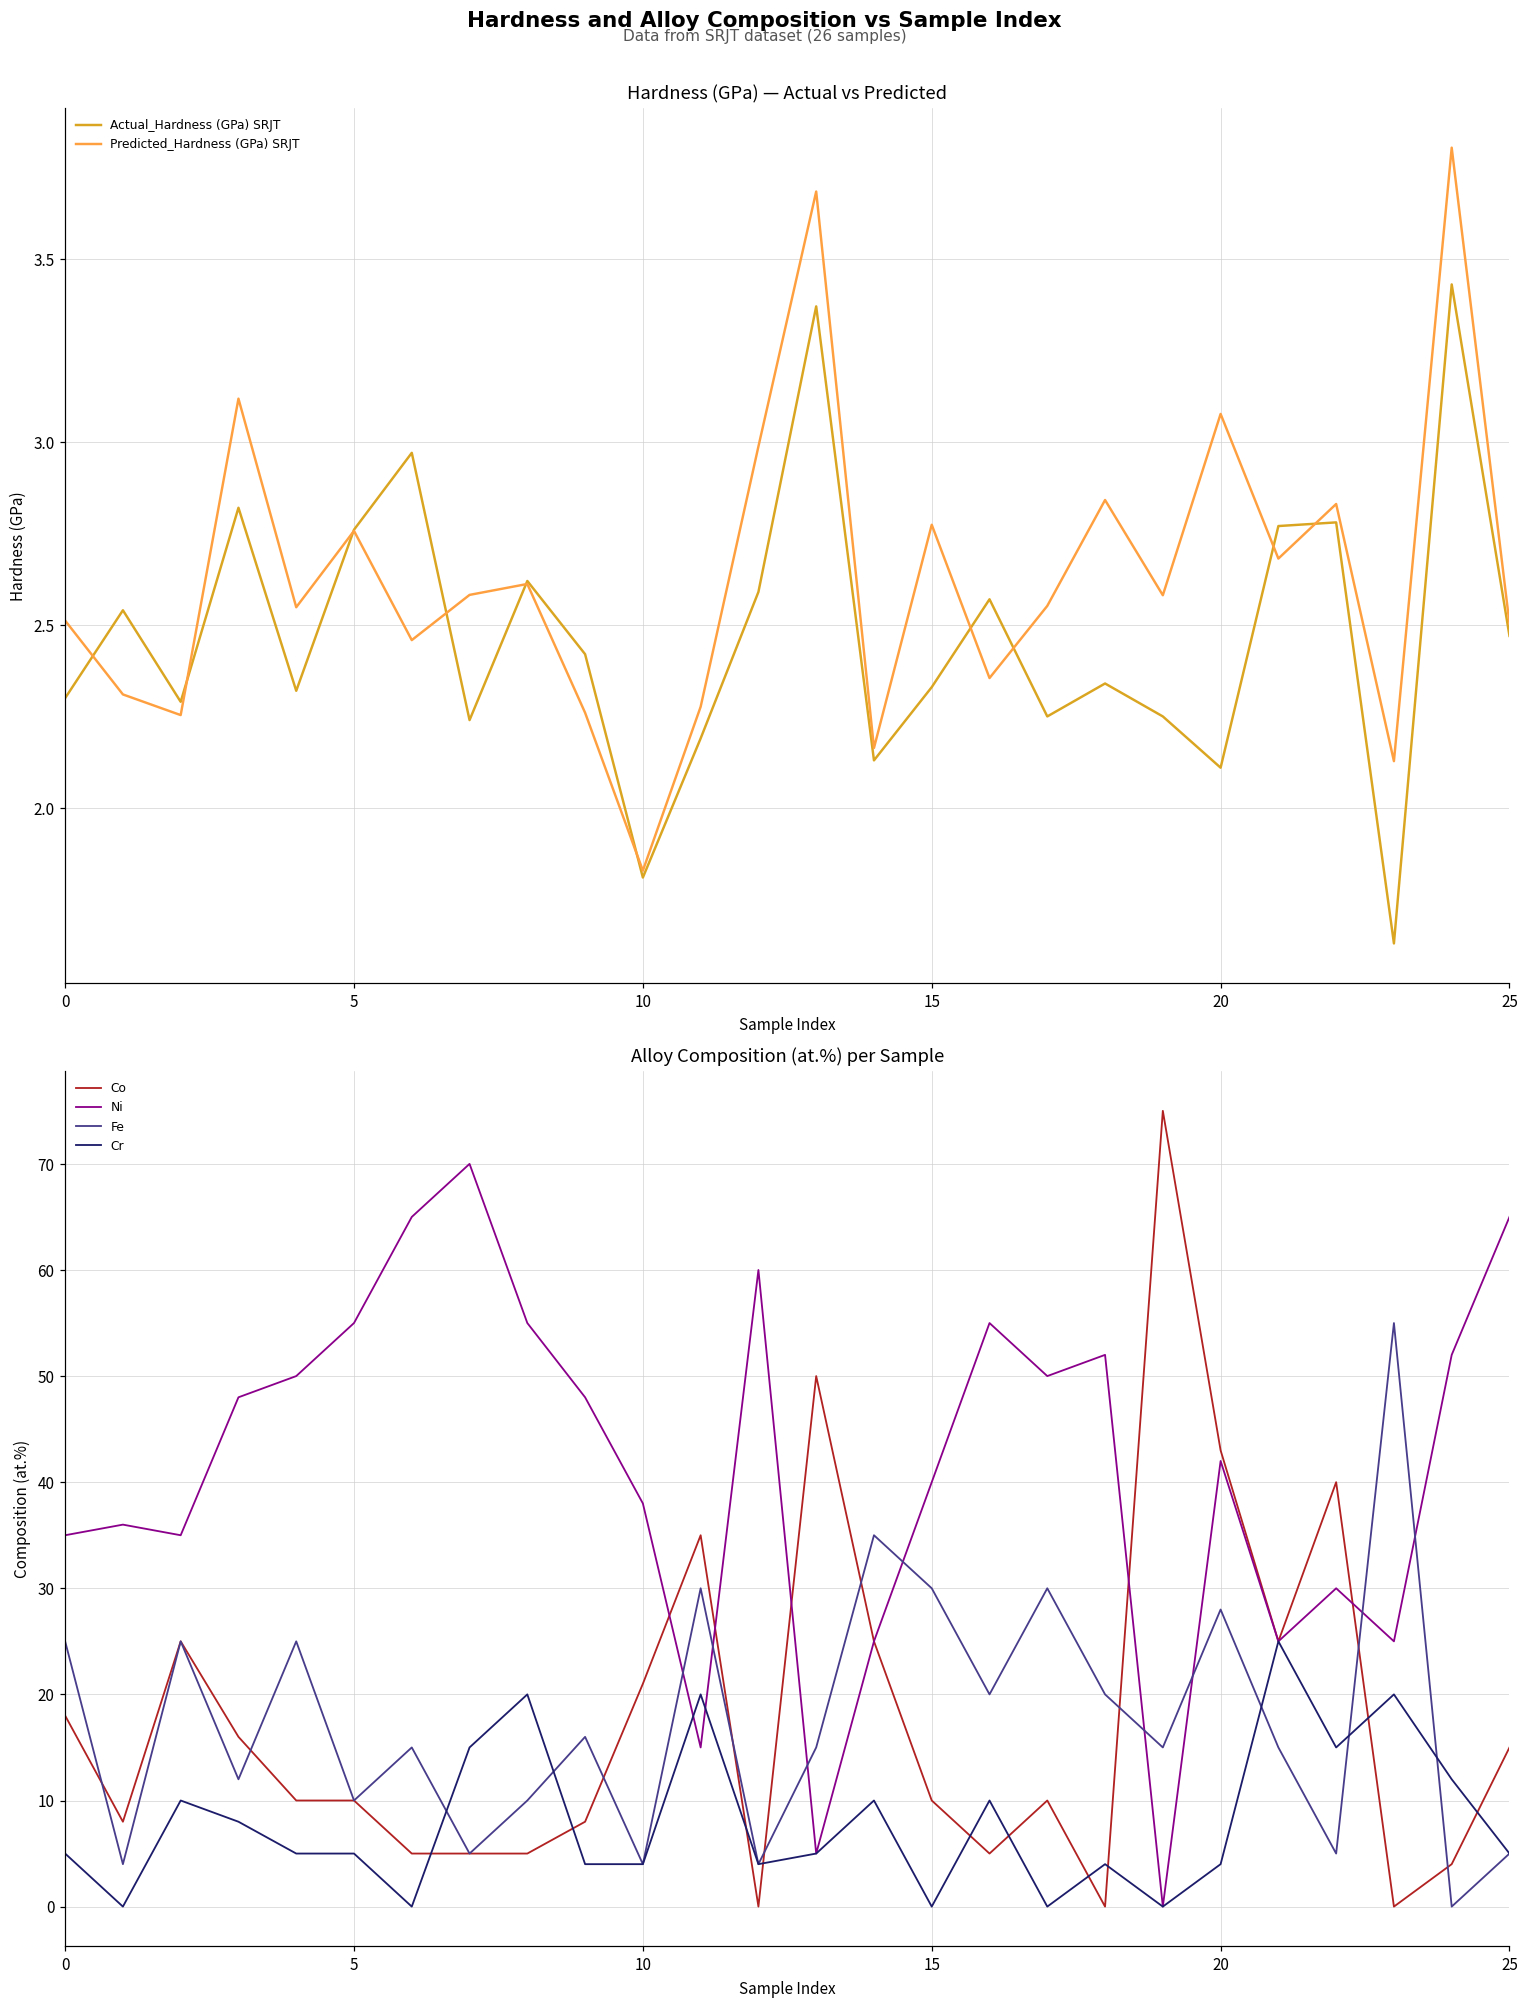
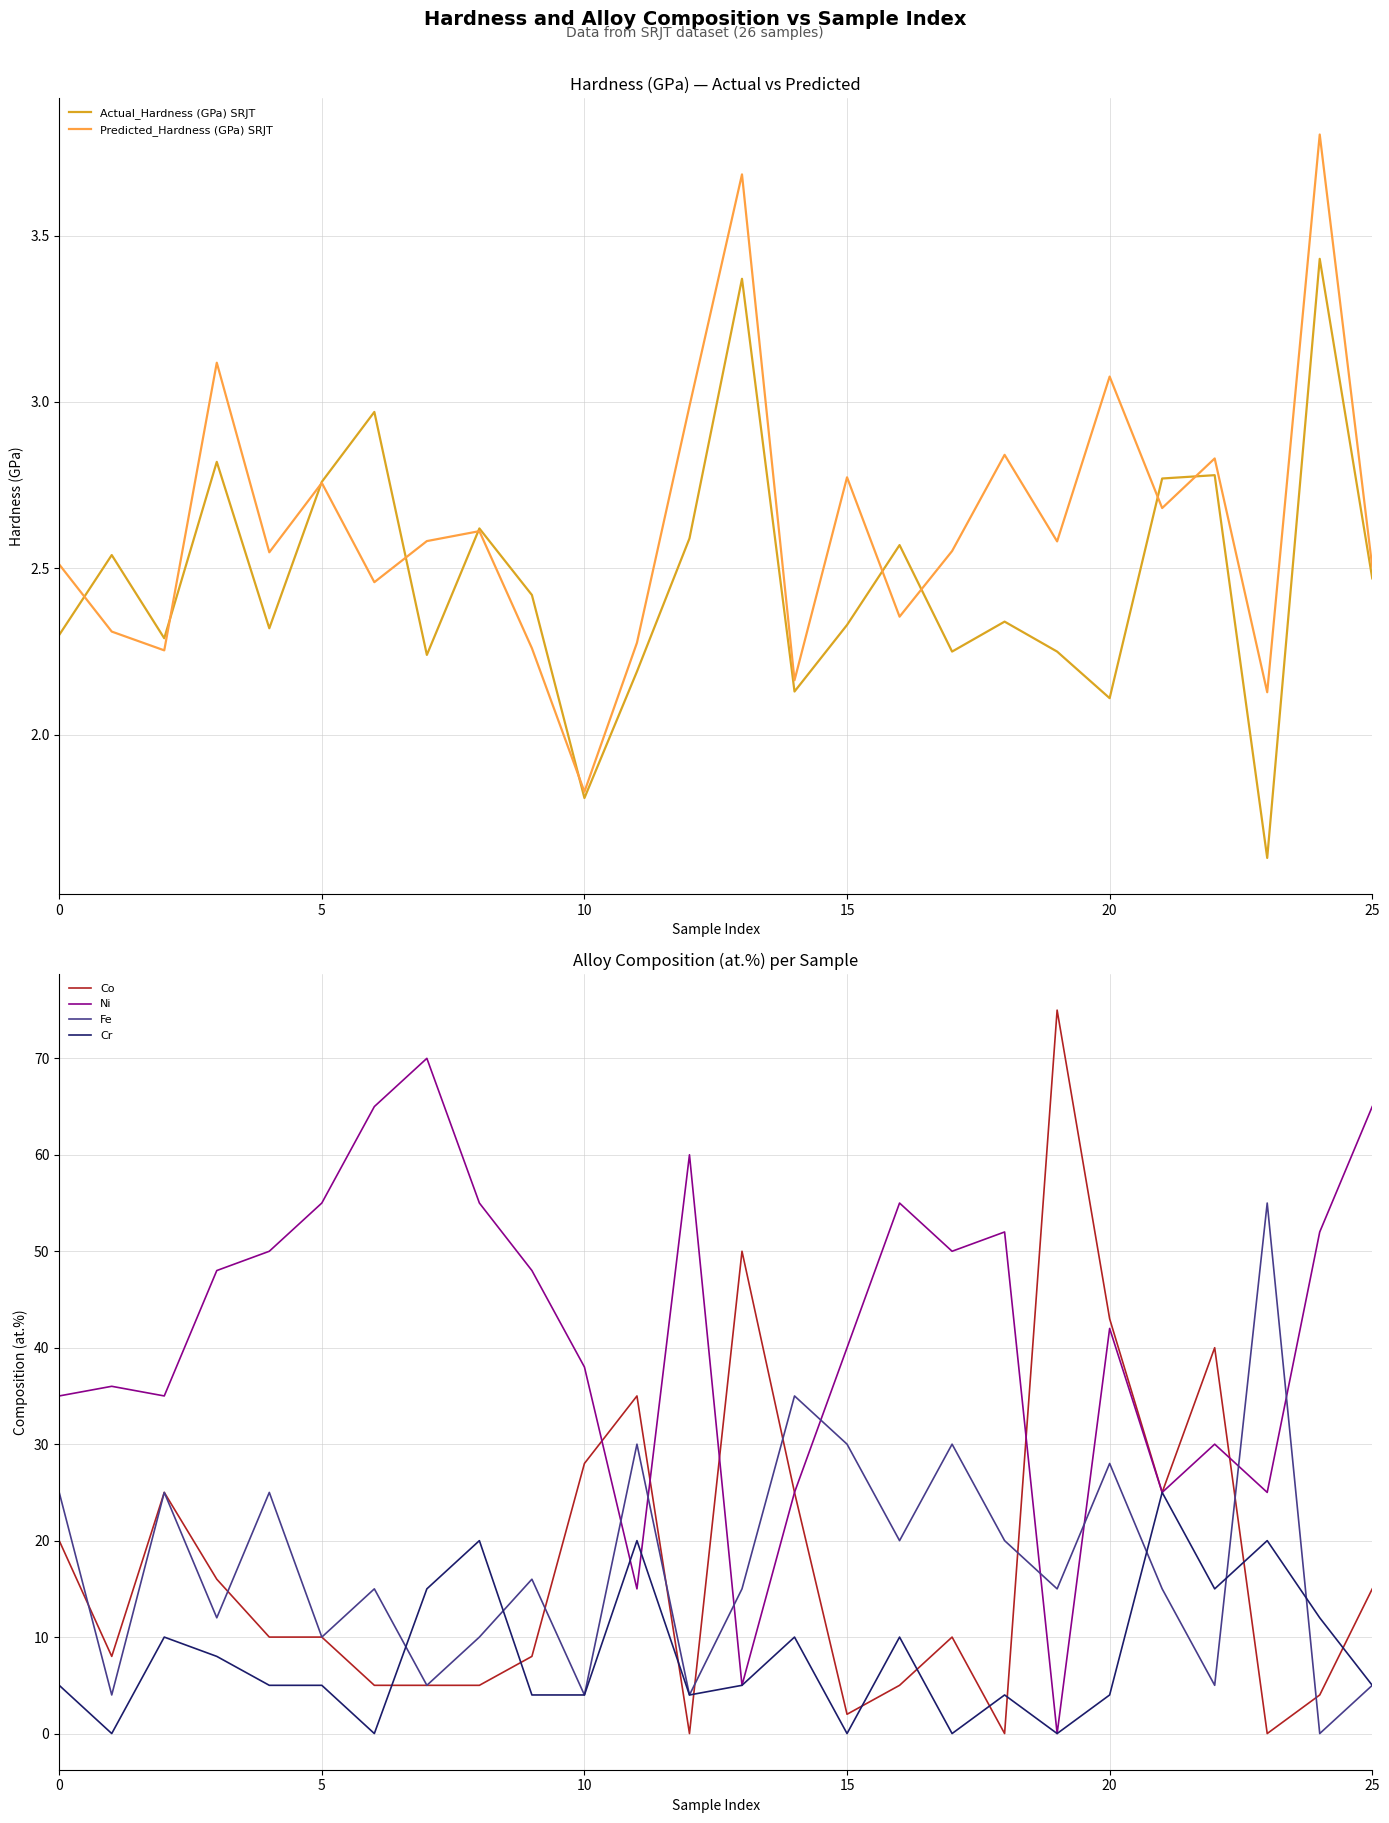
  {
    "Alloy Composition (at.%) per Sample": {
      "Co": {
-       "0": 18,
-       "10": 21,
-       "15": 10,
+       "0": 20,
+       "10": 28,
+       "15": 2,
        "20": 43,
        "25": 15
      },
      "Ni": {
        "0": 35,
        "5": 55,
        "10": 38,
        "15": 40,
        "20": 42,
        "25": 65
      },
      "Fe": {
        "0": 25,
        "15": 30,
        "20": 28
      },
      "Cr": {
        "0": 5,
        "5": 5,
        "15": 0,
        "20": 4
      }
    }
  }
